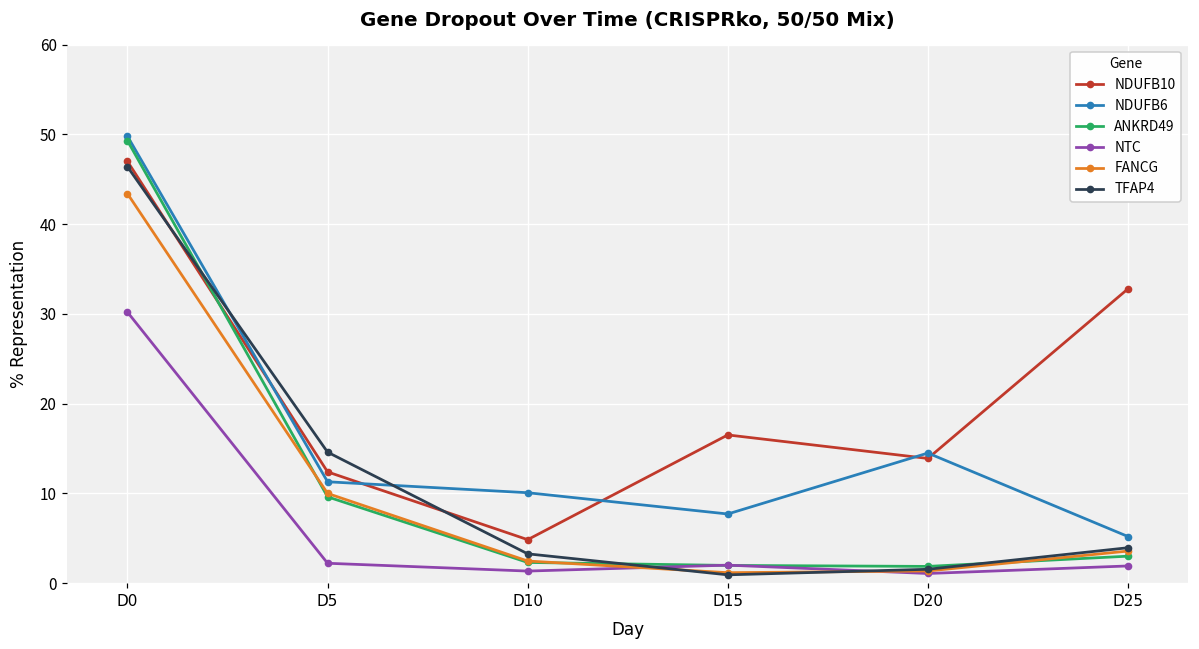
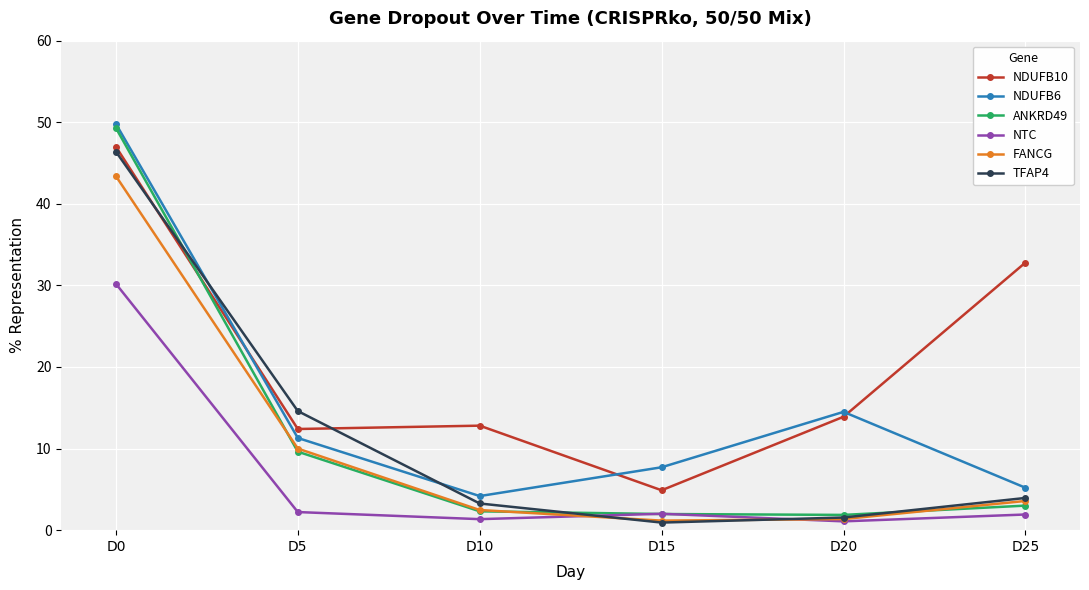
  {
    "NDUFB10": {
      "D0": 47,
      "D5": 12,
-     "D10": 5,
-     "D15": 17,
+     "D10": 13,
+     "D15": 5,
      "D20": 14,
      "D25": 33
    },
    "NDUFB6": {
      "D0": 50,
      "D5": 11,
-     "D10": 10,
+     "D10": 4,
      "D15": 8,
      "D20": 15,
      "D25": 5
    },
    "ANKRD49": {
      "D0": 49,
      "D5": 10,
      "D20": 2,
      "D25": 3
    },
    "NTC": {
      "D0": 30,
      "D5": 2,
      "D10": 1,
      "D25": 2
    },
    "FANCG": {
      "D0": 43,
      "D5": 10,
      "D25": 4
    },
    "TFAP4": {
      "D0": 46,
      "D5": 15,
      "D10": 3,
      "D25": 4
    }
  }
